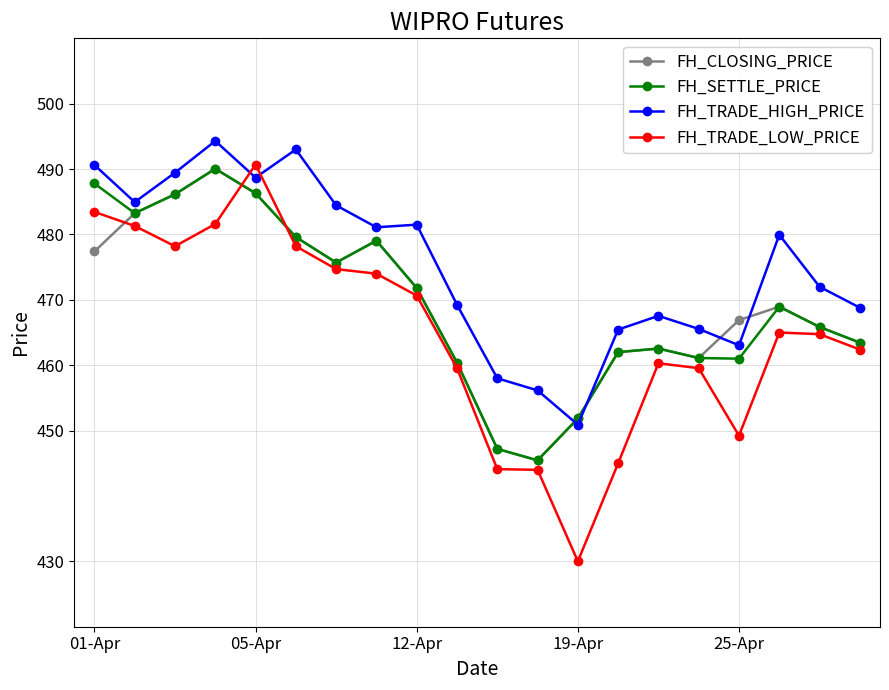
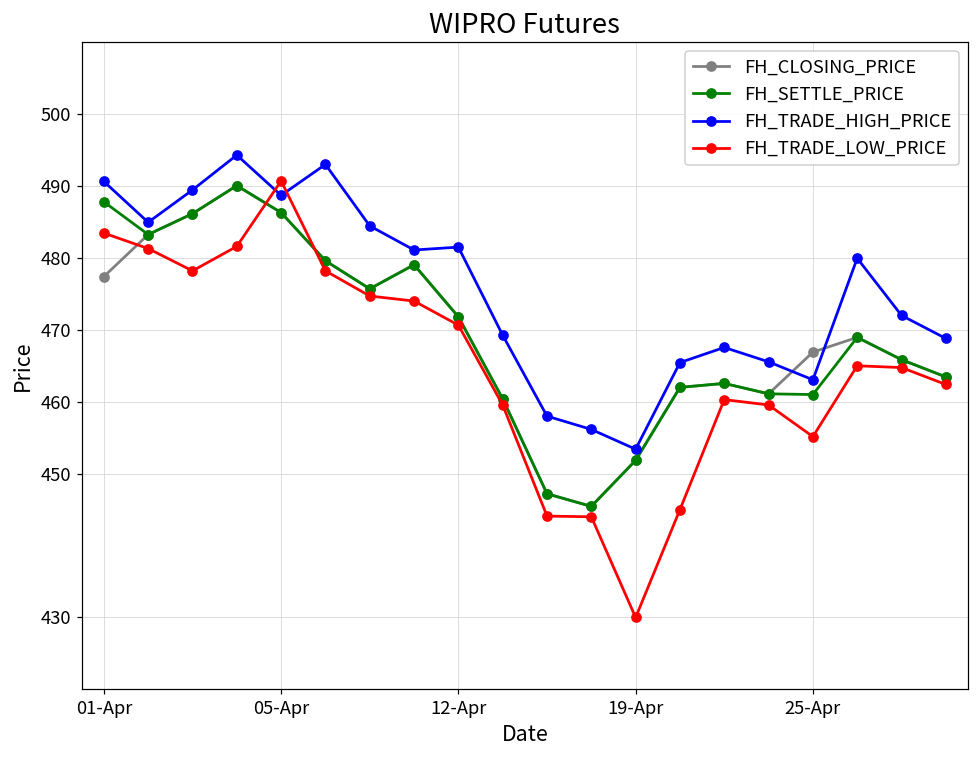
  {
    "FH_CLOSING_PRICE": {
      "01-Apr": 477,
      "25-Apr": 467
    },
    "FH_SETTLE_PRICE": {
      "01-Apr": 488,
      "25-Apr": 461
    },
    "FH_TRADE_HIGH_PRICE": {
      "01-Apr": 491,
      "05-Apr": 489,
      "12-Apr": 482,
-     "19-Apr": 451,
+     "19-Apr": 453,
      "25-Apr": 463
    },
    "FH_TRADE_LOW_PRICE": {
      "01-Apr": 483,
      "05-Apr": 491,
      "12-Apr": 471,
      "19-Apr": 430,
-     "25-Apr": 449
+     "25-Apr": 455
    }
  }
